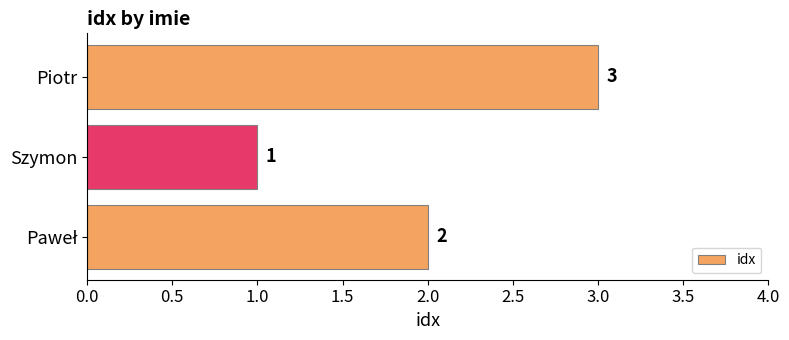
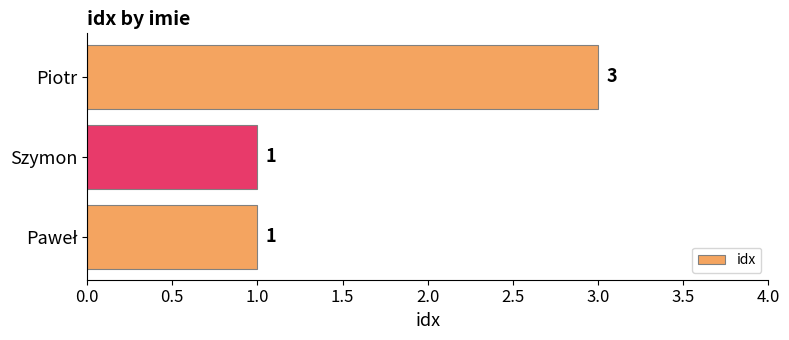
  {
    "Piotr": 3,
    "Szymon": 1,
-   "Paweł": 2
+   "Paweł": 1
  }
